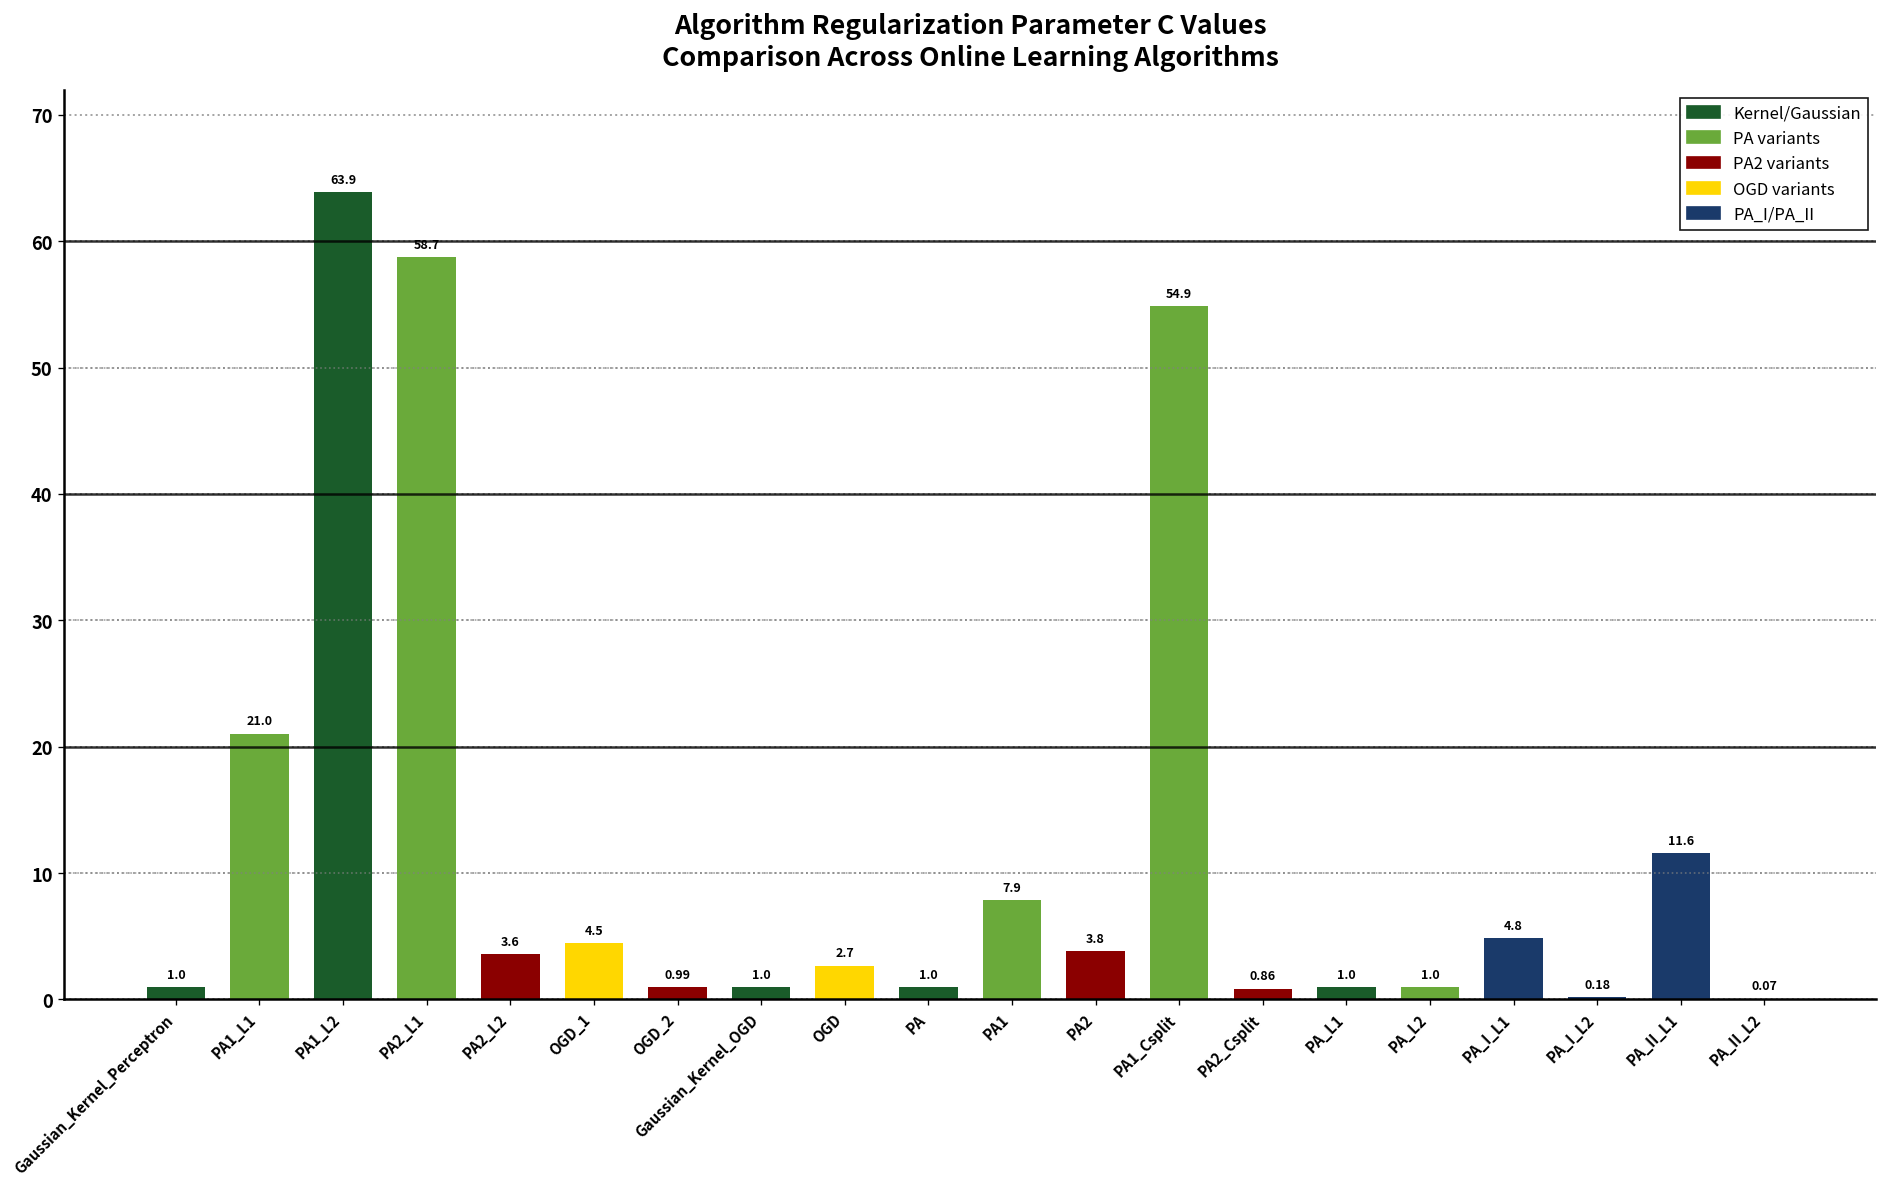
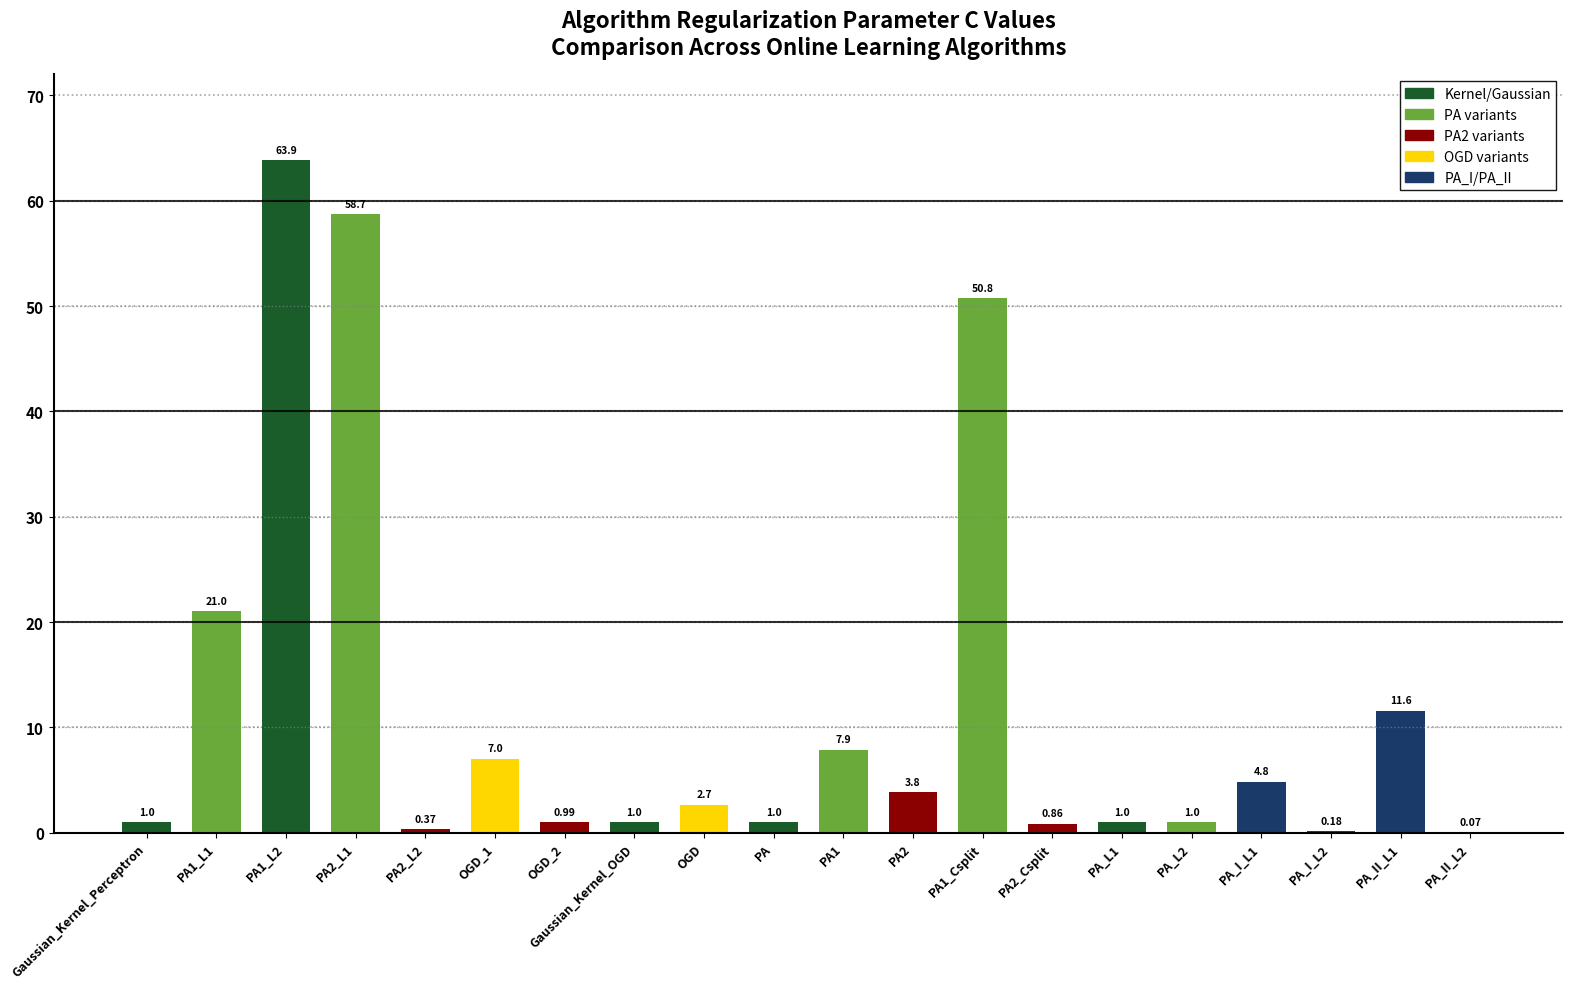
  {
    "Gaussian_Kernel_Perceptron": 1.0,
    "PA1_L1": 21.0,
    "PA1_L2": 63.9,
    "PA2_L1": 58.7,
-   "PA2_L2": 3.6,
-   "OGD_1": 4.5,
+   "PA2_L2": 0.37,
+   "OGD_1": 7.0,
    "OGD_2": 0.99,
    "Gaussian_Kernel_OGD": 1.0,
    "OGD": 2.7,
    "PA": 1.0,
    "PA1": 7.9,
    "PA2": 3.8,
-   "PA1_Csplit": 54.9,
+   "PA1_Csplit": 50.8,
    "PA2_Csplit": 0.86,
    "PA_L1": 1.0,
    "PA_L2": 1.0,
    "PA_I_L1": 4.8,
    "PA_I_L2": 0.18,
    "PA_II_L1": 11.6,
    "PA_II_L2": 0.07
  }
